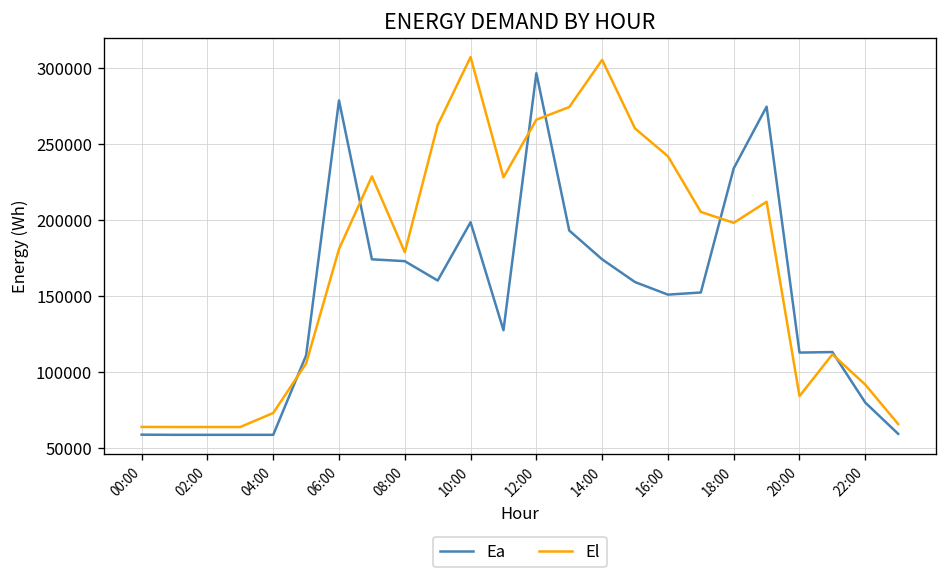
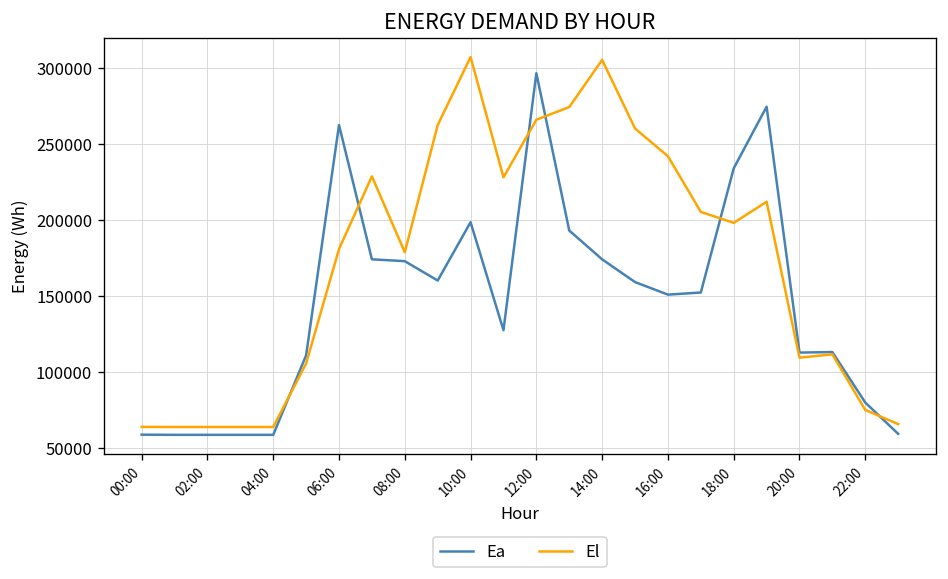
  {
    "Ea": {
      "00:00": 59000,
      "02:00": 59000,
      "04:00": 59000,
-     "06:00": 279000,
+     "06:00": 263000,
      "08:00": 173000,
      "10:00": 199000,
      "12:00": 297000,
      "14:00": 174000,
      "16:00": 151000,
      "18:00": 234000,
      "20:00": 113000,
      "22:00": 80000
    },
    "El": {
      "00:00": 64000,
      "02:00": 64000,
-     "04:00": 73000,
+     "04:00": 64000,
      "06:00": 181000,
      "08:00": 179000,
      "10:00": 307000,
      "12:00": 266000,
      "14:00": 305000,
      "16:00": 242000,
      "18:00": 198000,
-     "20:00": 84000,
-     "22:00": 92000
+     "20:00": 110000,
+     "22:00": 75000
    }
  }
